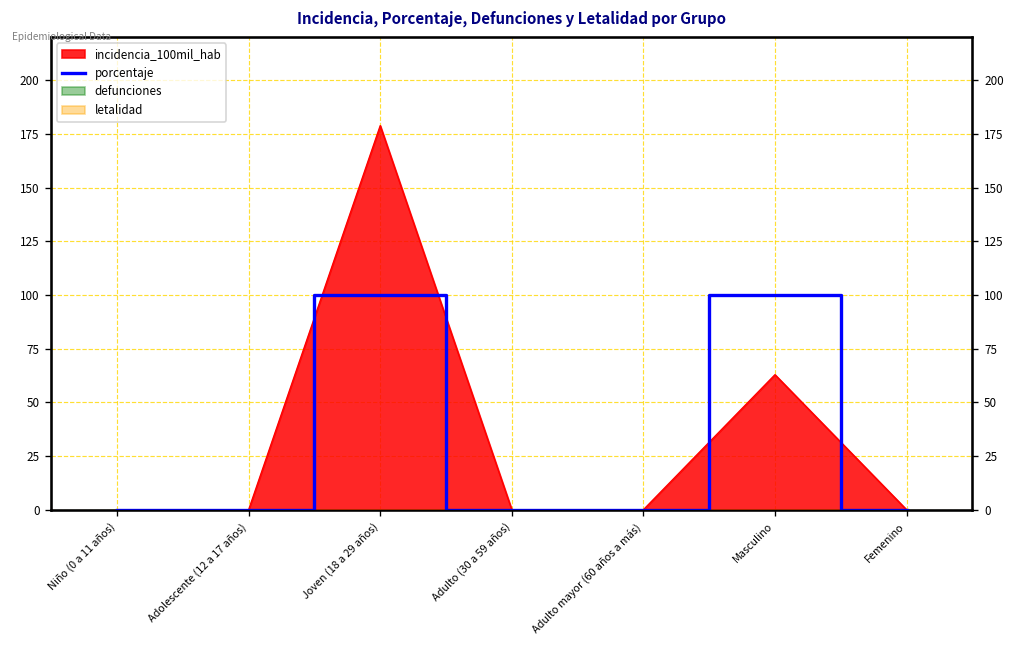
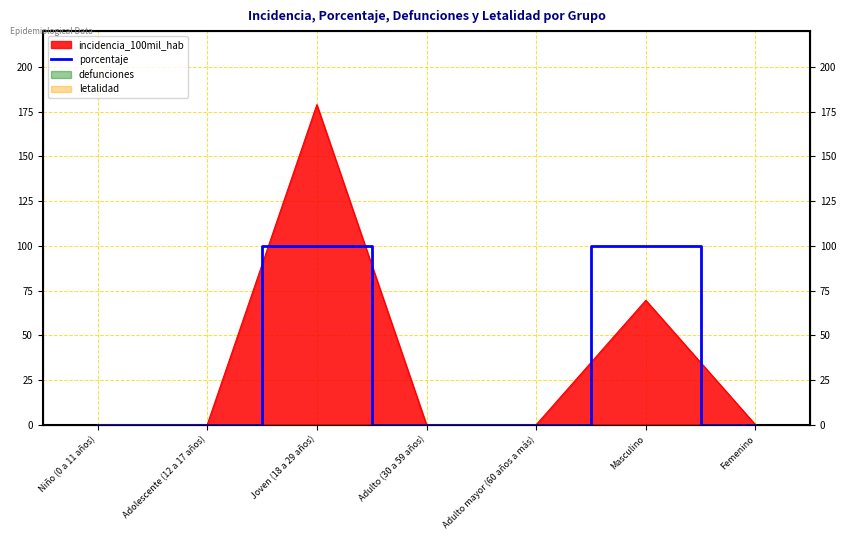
  {
    "incidencia_100mil_hab": {
      "Joven (18 a 29 años)": 179,
-     "Masculino": 63
+     "Masculino": 70
    },
    "letalidad": {
      "Joven (18 a 29 años)": 0,
      "Masculino": 0
    }
  }
